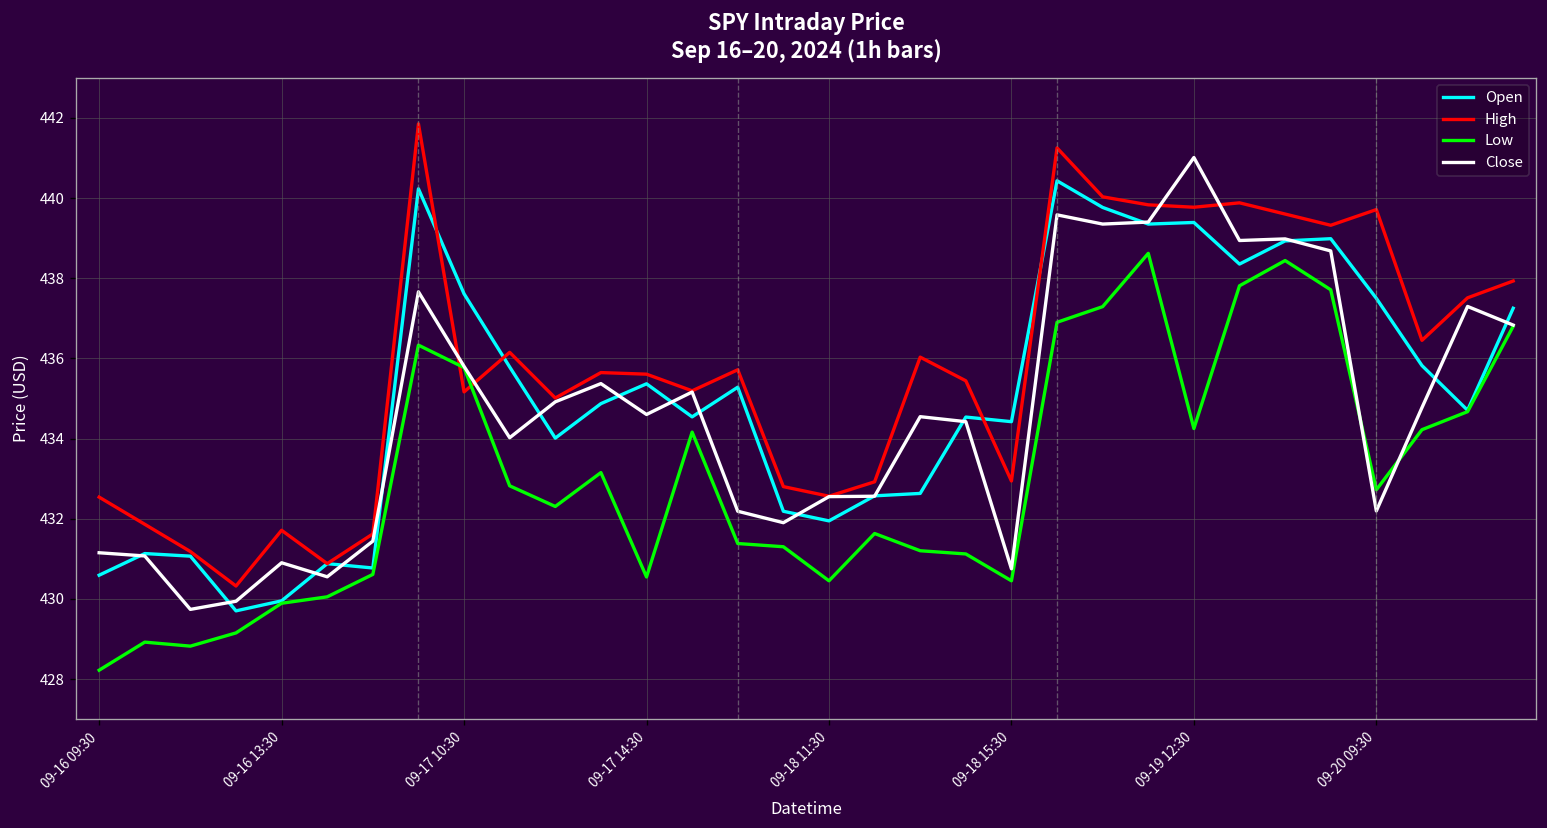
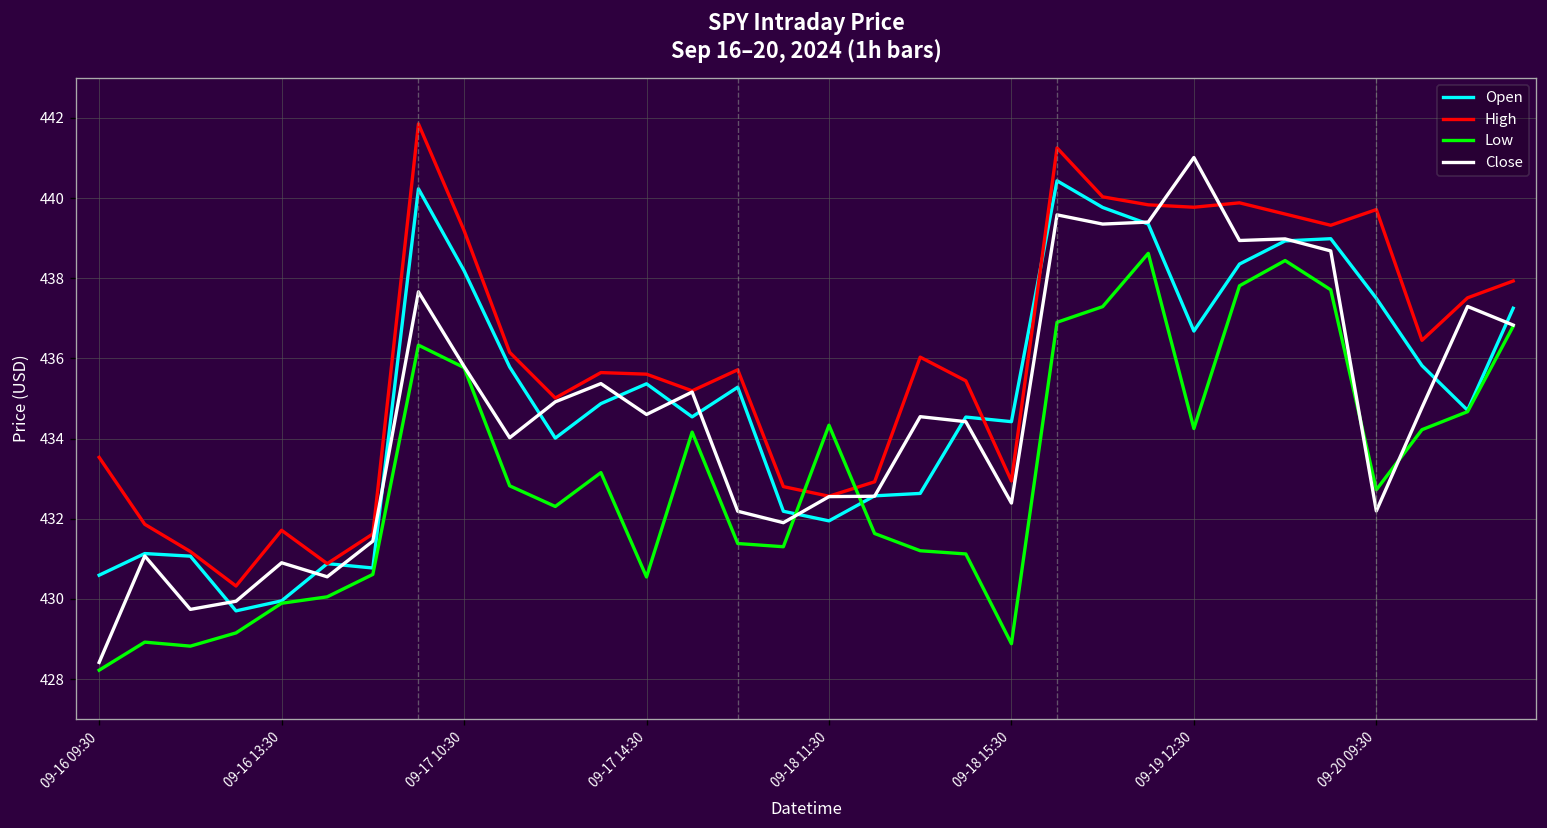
  {
    "Open": {
      "09-16 09:30": 430.6,
-     "09-17 10:30": 437.6,
+     "09-17 10:30": 438.2,
      "09-17 14:30": 435.4,
      "09-18 11:30": 431.9,
      "09-18 15:30": 434.4,
-     "09-19 12:30": 439.4,
+     "09-19 12:30": 436.7,
      "09-20 09:30": 437.5
    },
    "High": {
-     "09-16 09:30": 432.5,
+     "09-16 09:30": 433.5,
      "09-16 13:30": 431.7,
-     "09-17 10:30": 435.2,
+     "09-17 10:30": 439.2,
      "09-17 14:30": 435.6,
      "09-18 15:30": 432.9,
      "09-19 12:30": 439.8,
      "09-20 09:30": 439.7
    },
    "Low": {
      "09-16 09:30": 428.2,
      "09-17 14:30": 430.5,
-     "09-18 11:30": 430.5,
-     "09-18 15:30": 430.5,
+     "09-18 11:30": 434.3,
+     "09-18 15:30": 428.9,
      "09-19 12:30": 434.2,
      "09-20 09:30": 432.7
    },
    "Close": {
-     "09-16 09:30": 431.1,
+     "09-16 09:30": 428.4,
      "09-16 13:30": 430.9,
      "09-17 14:30": 434.6,
-     "09-18 15:30": 430.8,
+     "09-18 15:30": 432.4,
      "09-19 12:30": 441.0,
      "09-20 09:30": 432.2
    }
  }
